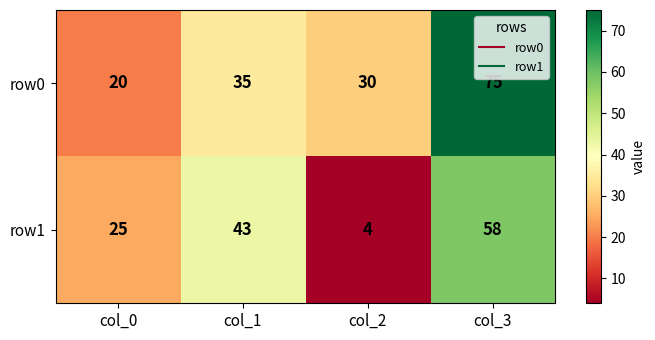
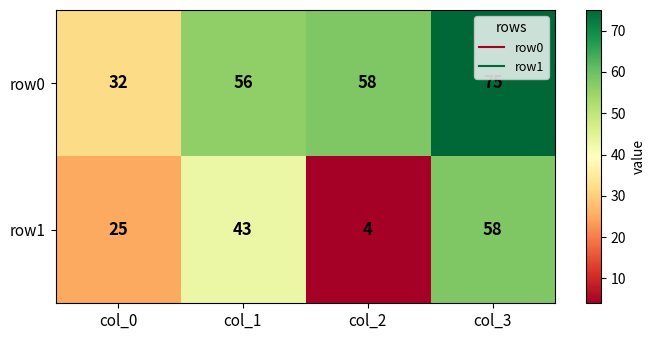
  {
    "row0": {
-     "col_0": 20,
-     "col_1": 35,
-     "col_2": 30
+     "col_0": 32,
+     "col_1": 56,
+     "col_2": 58
    },
    "row1": {
      "col_0": 25,
      "col_1": 43,
      "col_2": 4,
      "col_3": 58
    }
  }
